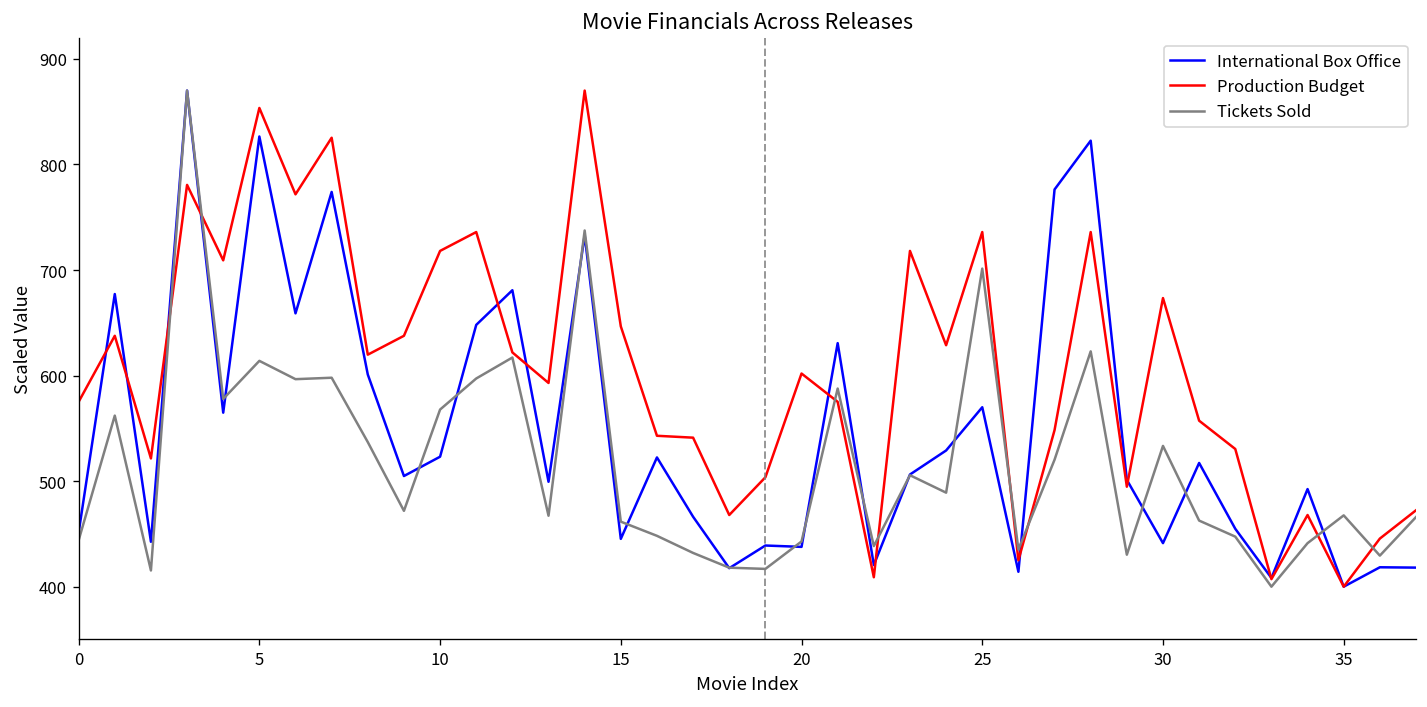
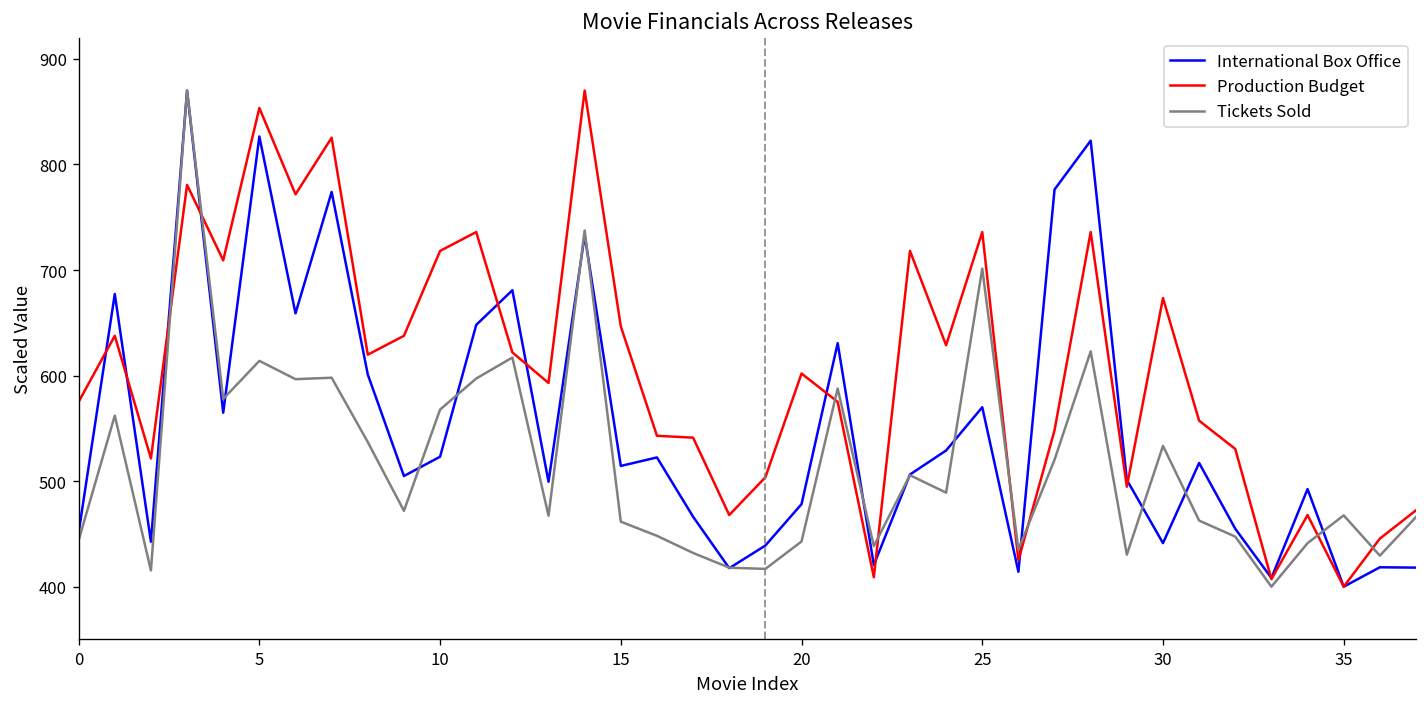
  {
    "International Box Office": {
      "0": 450,
      "5": 830,
      "10": 520,
-     "15": 450,
-     "20": 440,
+     "15": 510,
+     "20": 480,
      "25": 570,
      "30": 440
    },
    "Production Budget": {
      "0": 580,
      "5": 850,
      "10": 720,
      "15": 650,
      "20": 600,
      "25": 740,
      "30": 670
    },
    "Tickets Sold": {
      "0": 440,
      "5": 610,
      "10": 570,
      "15": 460,
      "20": 440,
      "25": 700,
      "30": 530,
      "35": 470
    }
  }
